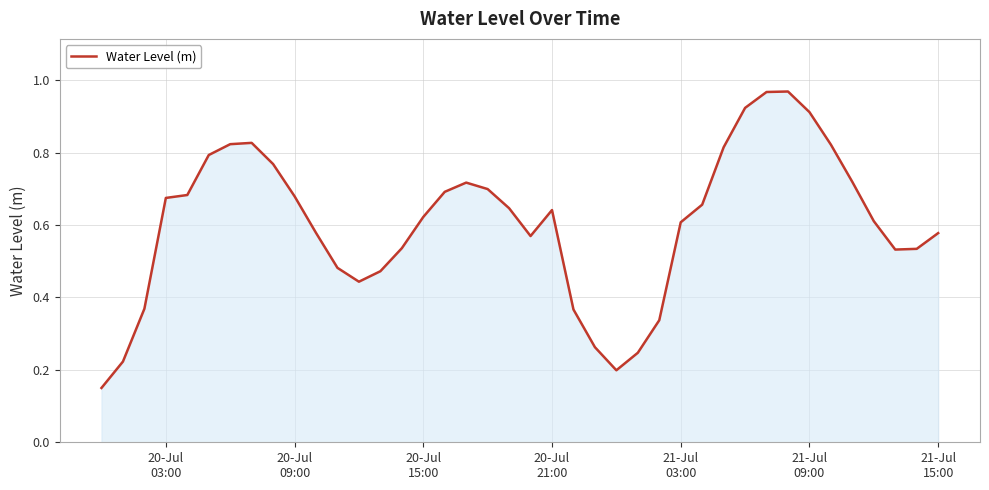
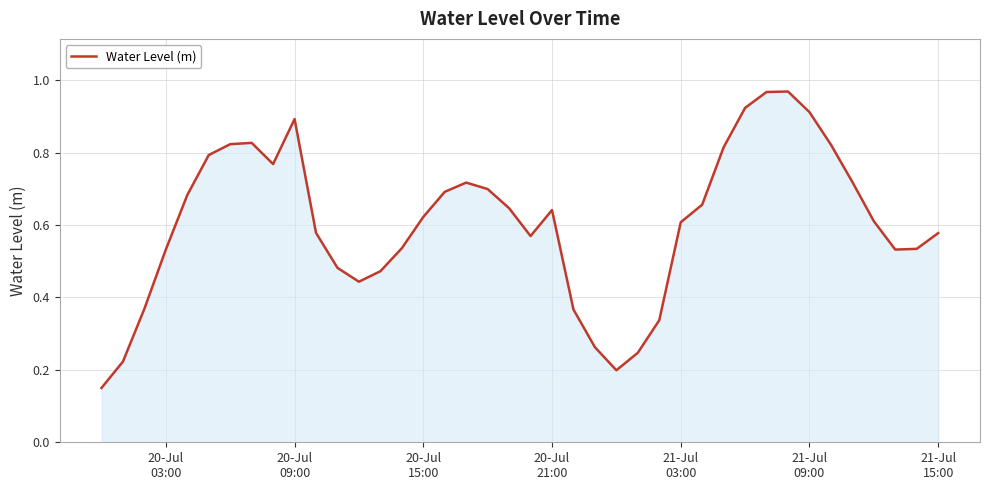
  {
-   "20-Jul 03:00": 0.67,
-   "20-Jul 09:00": 0.68,
+   "20-Jul 03:00": 0.53,
+   "20-Jul 09:00": 0.89,
    "20-Jul 15:00": 0.62,
    "20-Jul 21:00": 0.64,
    "21-Jul 03:00": 0.61,
    "21-Jul 09:00": 0.91,
    "21-Jul 15:00": 0.58
  }
